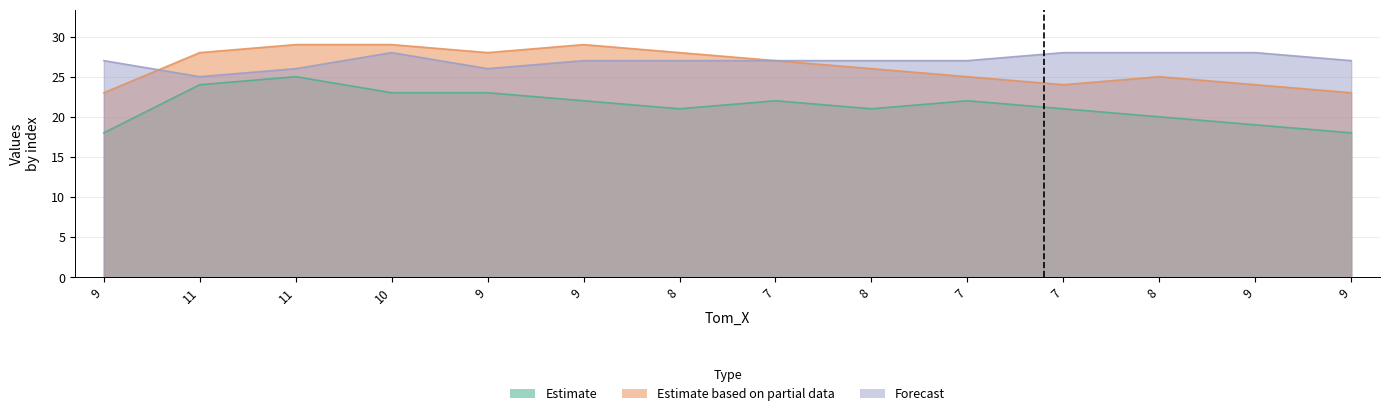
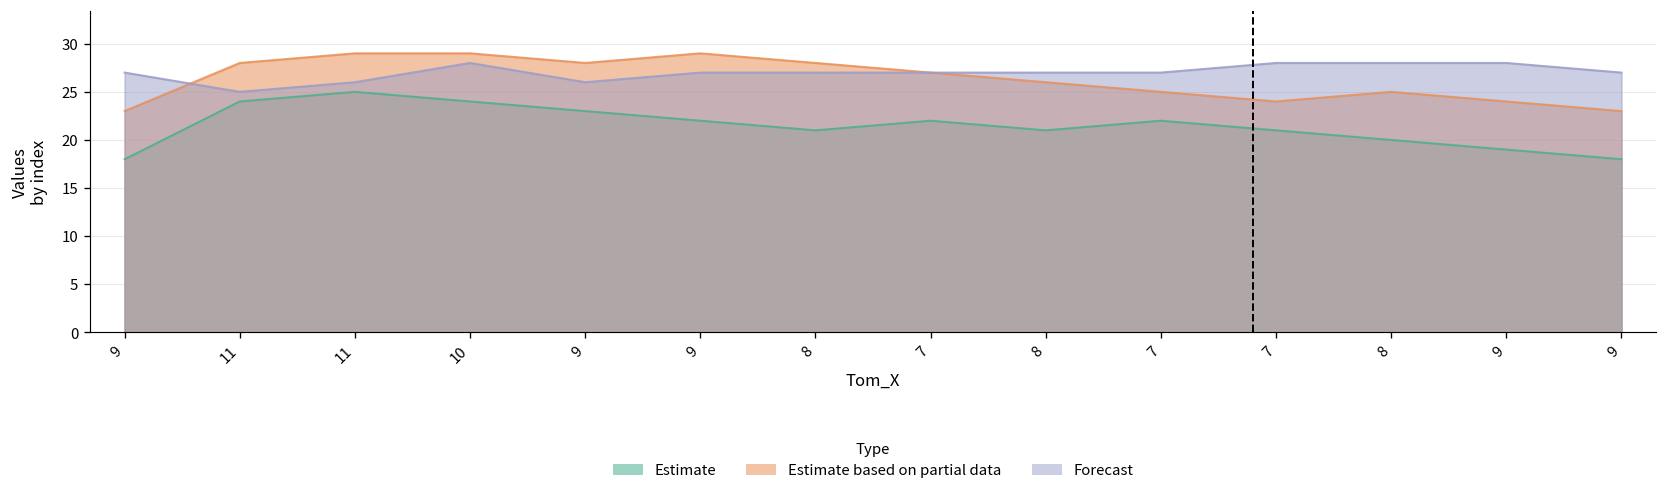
  {
    "Estimate": {
-     "10": 23
+     "10": 24
    },
    "Estimate based on partial data": {
      "10": 29
    },
    "Forecast": {
      "10": 28
    }
  }
